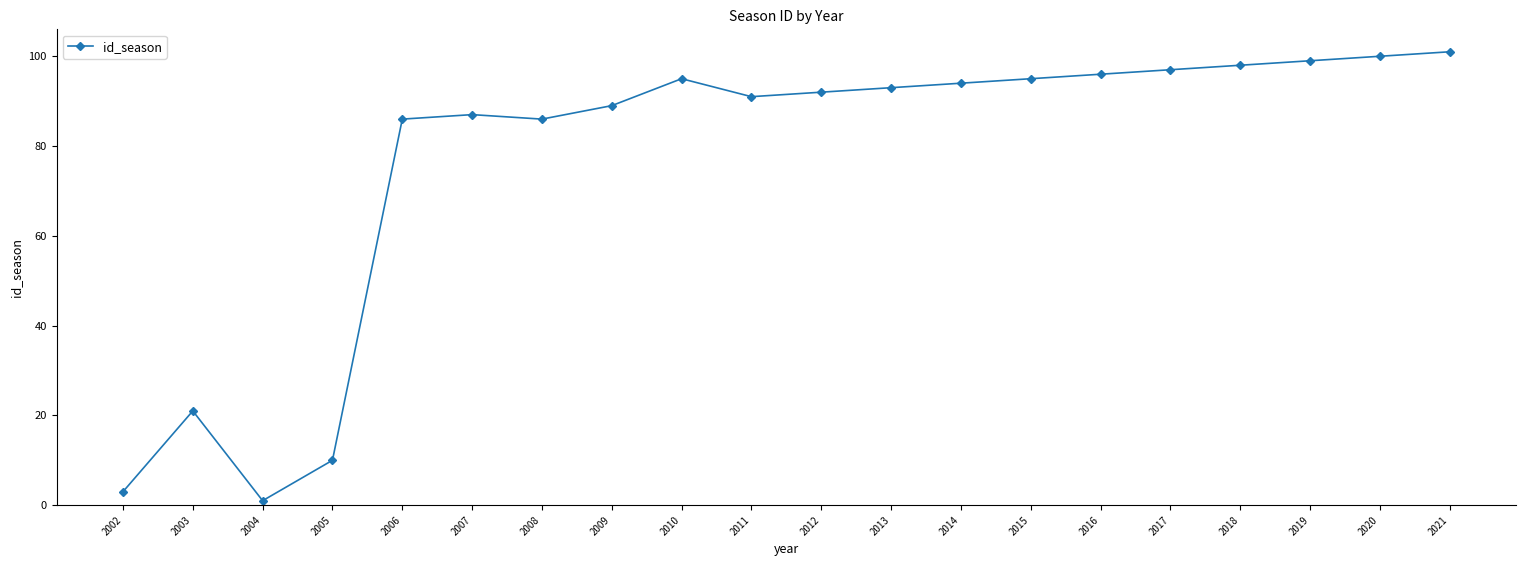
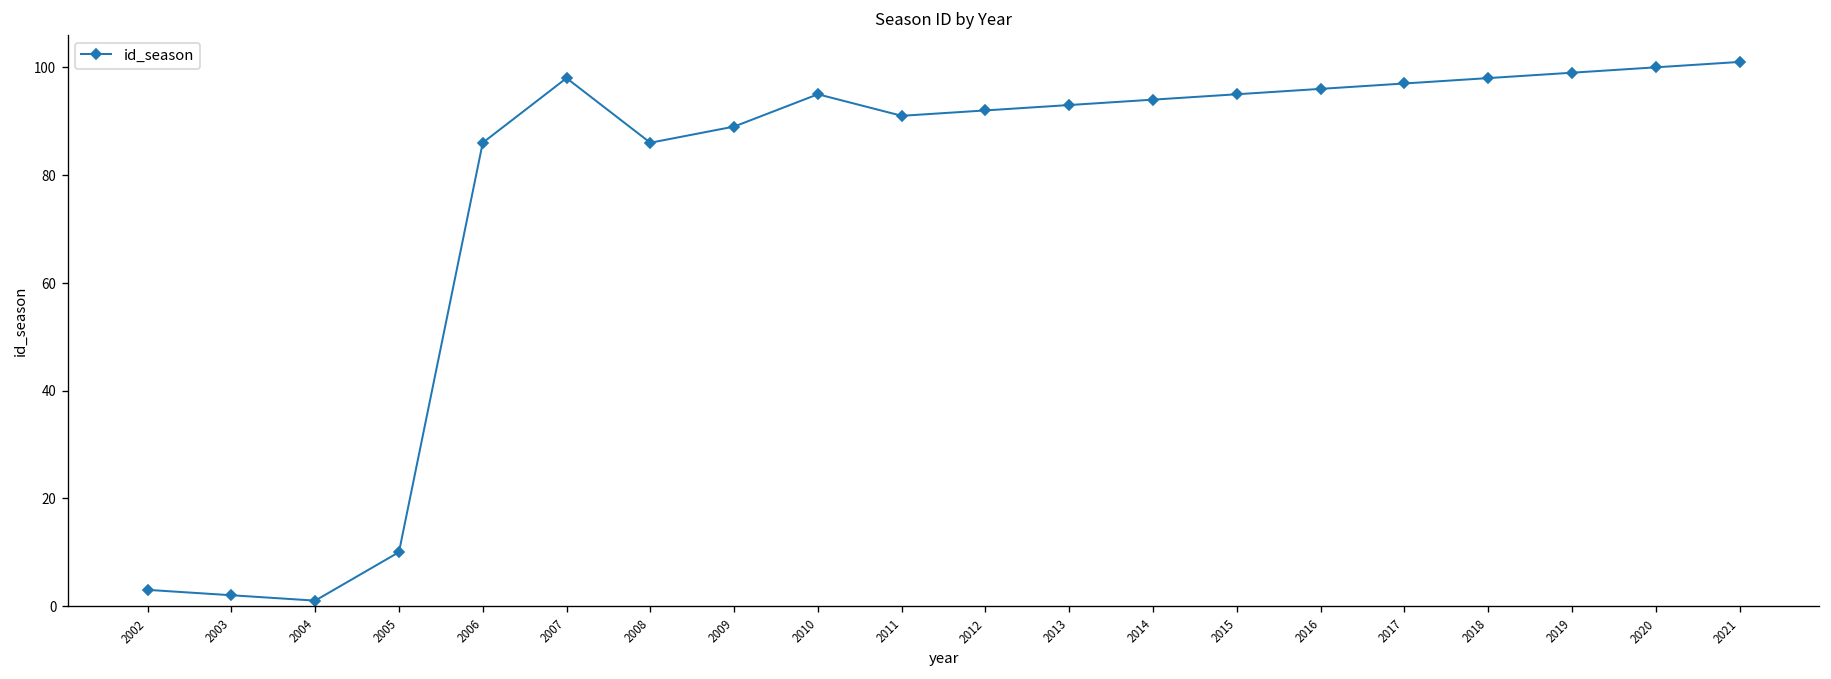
  {
    "2002": 3,
-   "2003": 21,
+   "2003": 2,
    "2004": 1,
    "2005": 10,
    "2006": 86,
-   "2007": 87,
+   "2007": 98,
    "2008": 86,
    "2009": 89,
    "2010": 95,
    "2011": 91,
    "2012": 92,
    "2013": 93,
    "2014": 94,
    "2015": 95,
    "2016": 96,
    "2017": 97,
    "2018": 98,
    "2019": 99,
    "2020": 100,
    "2021": 101
  }
